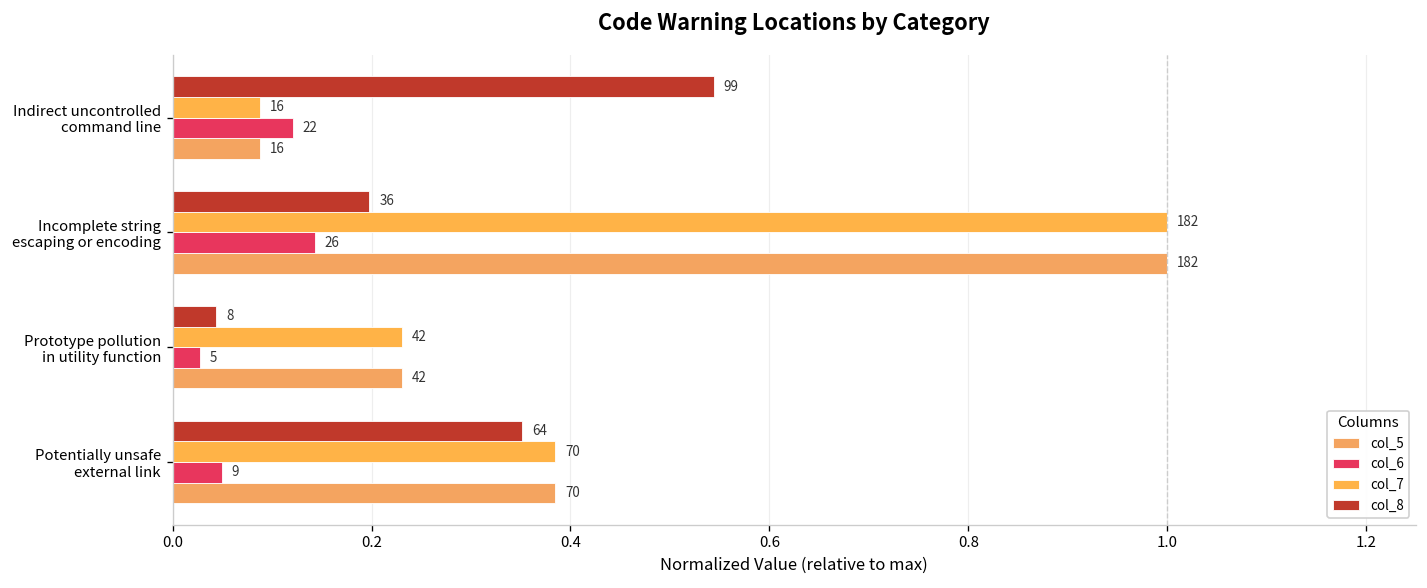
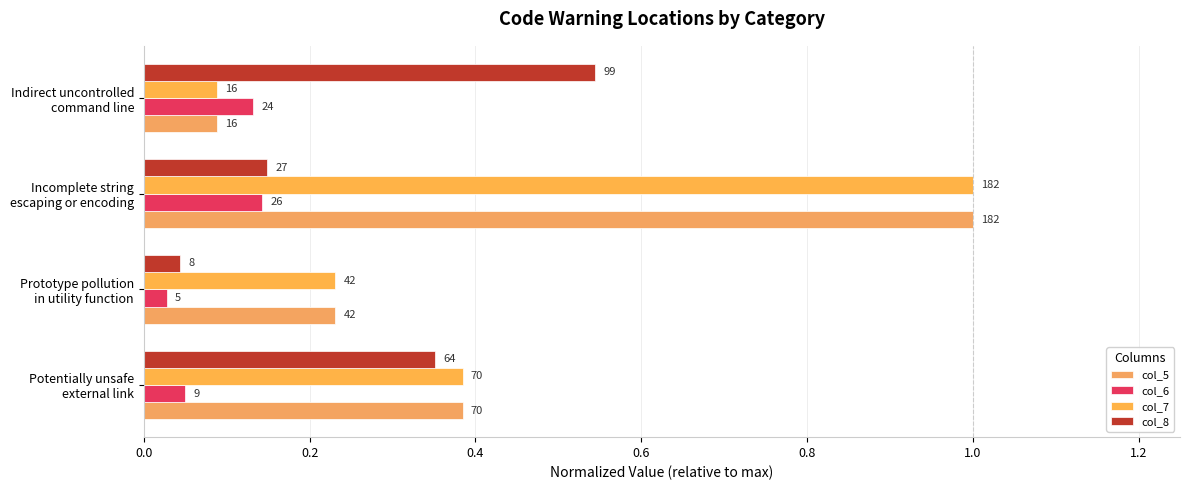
  {
    "col_6": {
-     "Indirect uncontrolled command line": 22
+     "Indirect uncontrolled command line": 24
    },
    "col_8": {
-     "Incomplete string escaping or encoding": 36
+     "Incomplete string escaping or encoding": 27
    }
  }
